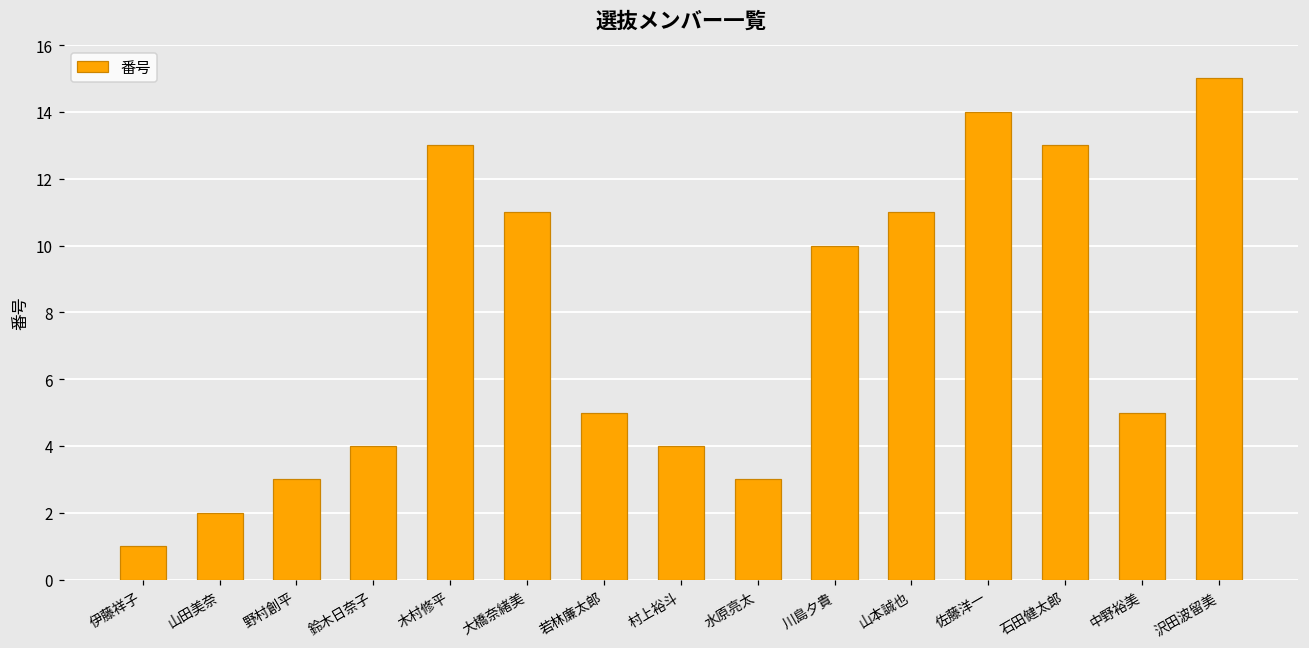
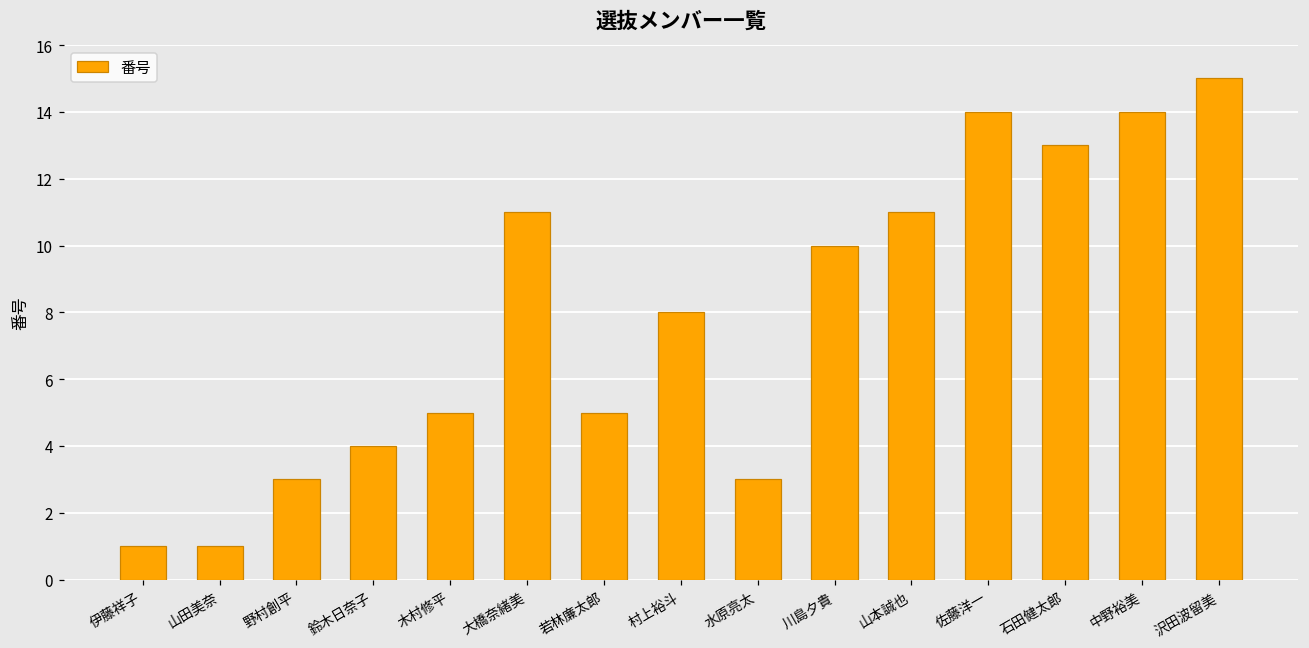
  {
    "伊藤祥子": 1,
-   "山田美奈": 2,
+   "山田美奈": 1,
    "野村創平": 3,
    "鈴木日奈子": 4,
-   "木村修平": 13,
+   "木村修平": 5,
    "大橋奈緒美": 11,
    "若林廉太郎": 5,
-   "村上裕斗": 4,
+   "村上裕斗": 8,
    "水原亮太": 3,
    "川島夕貴": 10,
    "山本誠也": 11,
    "佐藤洋一": 14,
    "石田健太郎": 13,
-   "中野裕美": 5,
+   "中野裕美": 14,
    "沢田波留美": 15
  }
